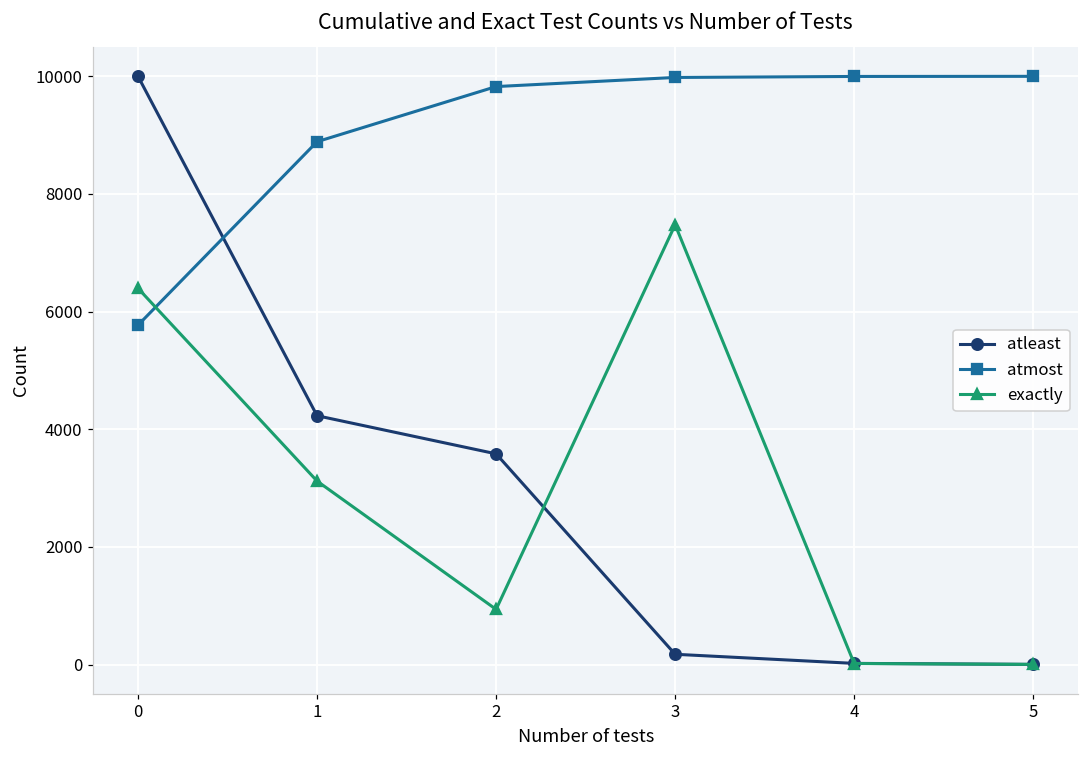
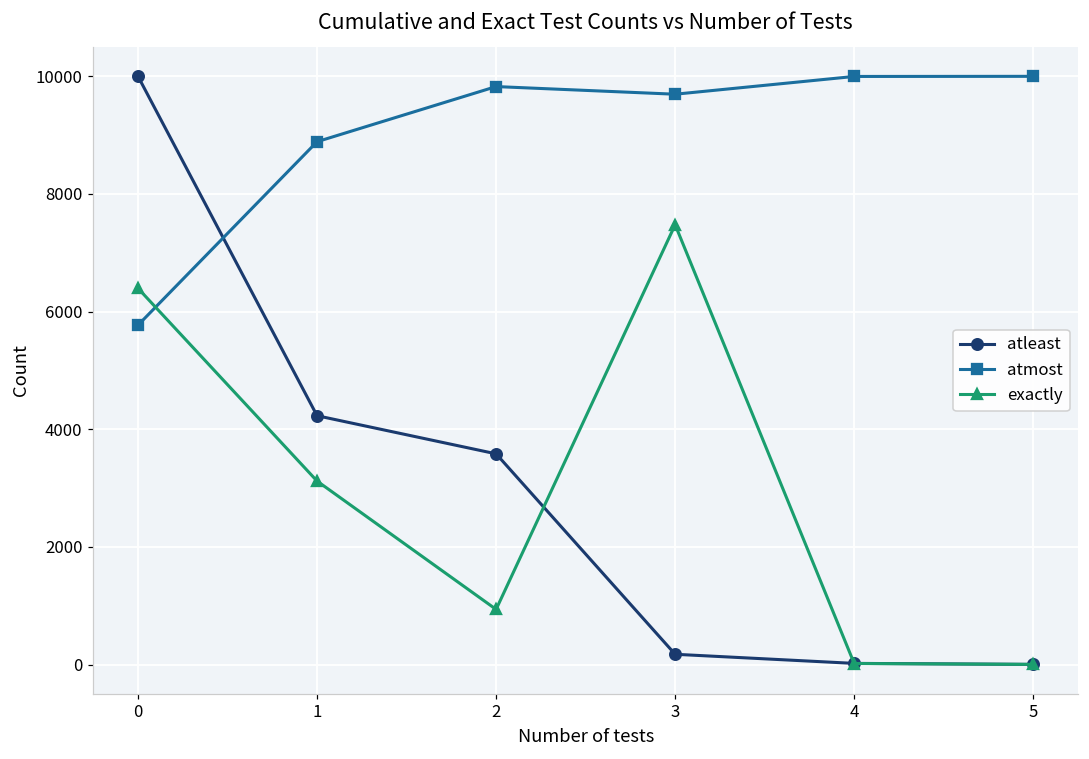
  {
    "atleast": {
      "0": 10000,
      "1": 4200,
      "2": 3600,
      "3": 200
    },
    "atmost": {
      "0": 5800,
      "1": 8900,
      "2": 9800,
-     "3": 10000,
+     "3": 9700,
      "4": 10000,
      "5": 10000
    },
    "exactly": {
      "0": 6400,
      "1": 3100,
      "2": 900,
      "3": 7500
    }
  }
